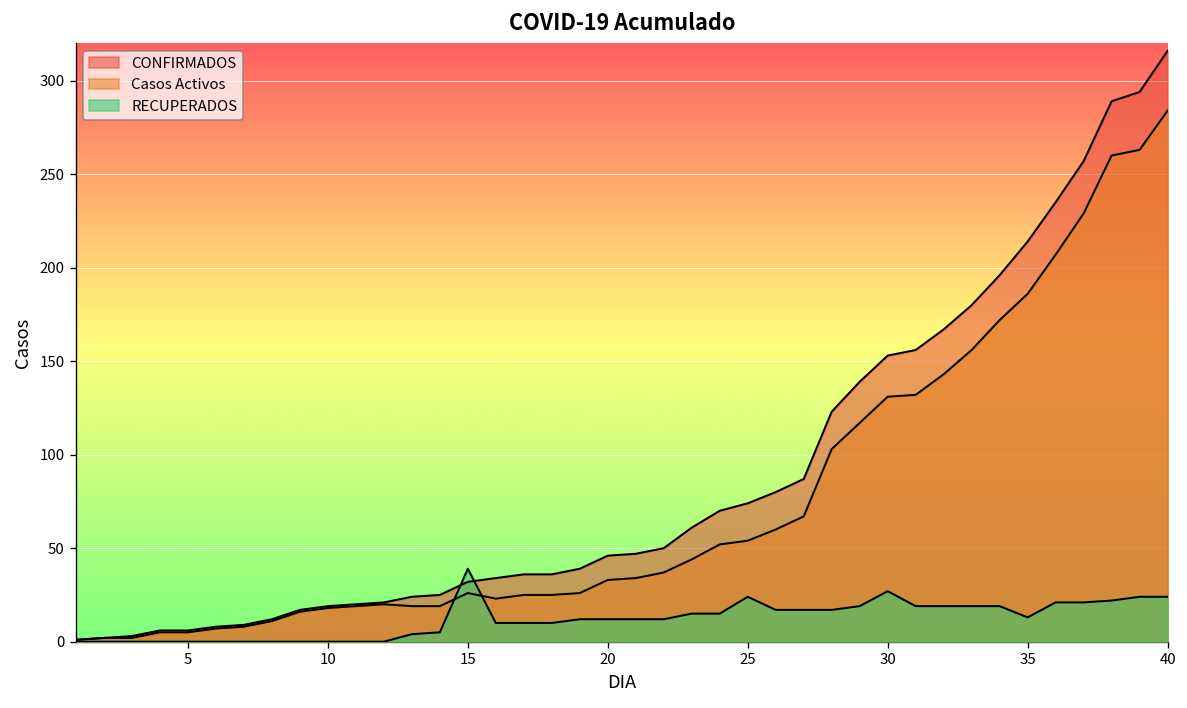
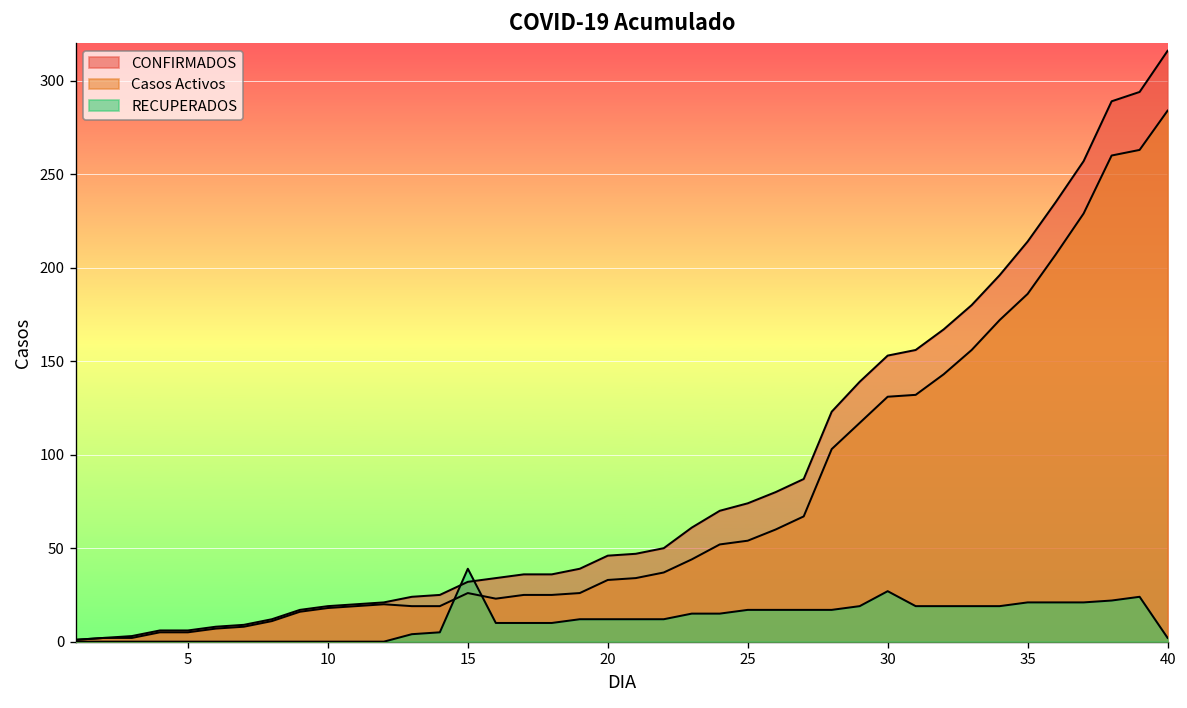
  {
    "RECUPERADOS": {
      "5": 0,
      "10": 0,
      "15": 39,
      "20": 12,
-     "25": 24,
+     "25": 17,
      "30": 27,
-     "35": 13,
-     "40": 24
+     "35": 21,
+     "40": 2
    }
  }
